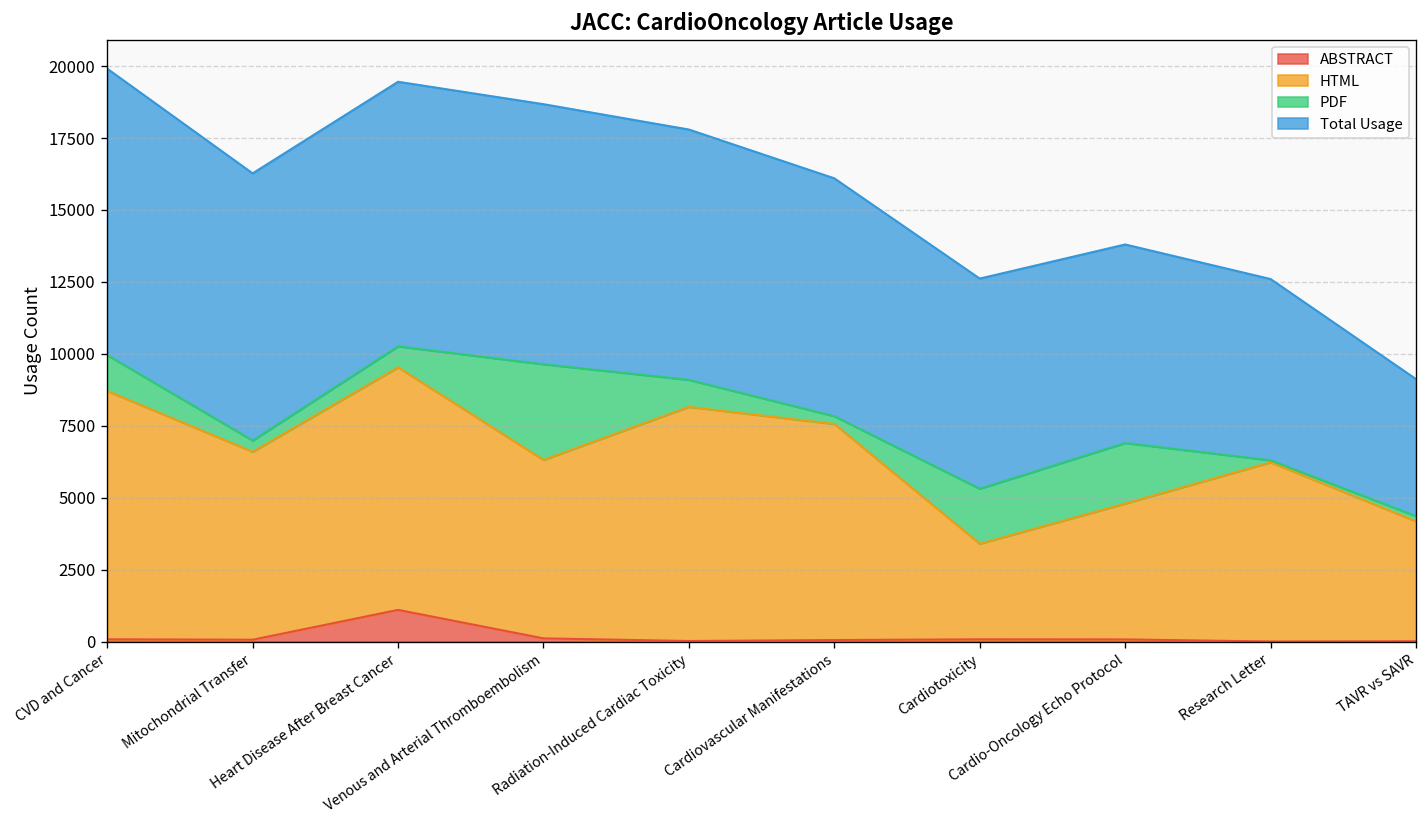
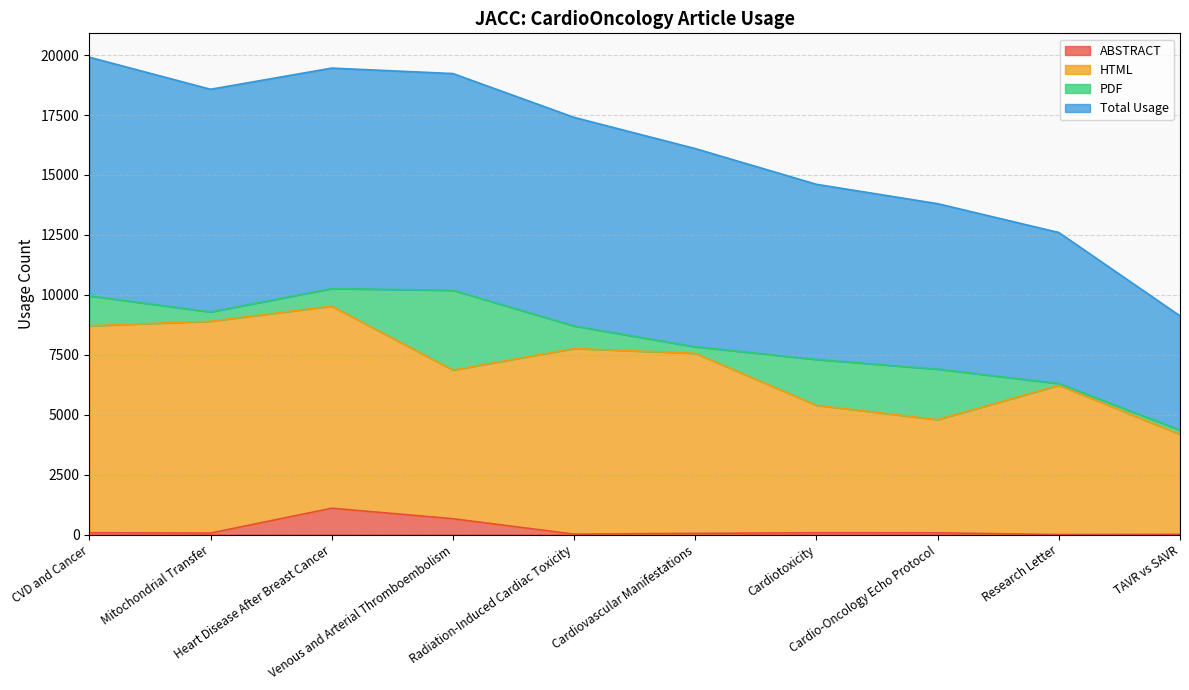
  {
    "ABSTRACT": {
      "CVD and Cancer": 100,
      "Mitochondrial Transfer": 100,
      "Heart Disease After Breast Cancer": 1100,
-     "Venous and Arterial Thromboembolism": 100,
+     "Venous and Arterial Thromboembolism": 700,
      "Radiation-Induced Cardiac Toxicity": 0,
      "Cardiovascular Manifestations": 100,
      "Cardiotoxicity": 100,
      "Cardio-Oncology Echo Protocol": 100,
      "Research Letter": 0,
      "TAVR vs SAVR": 0
    },
    "HTML": {
      "CVD and Cancer": 8600,
-     "Mitochondrial Transfer": 6500,
+     "Mitochondrial Transfer": 8800,
      "Heart Disease After Breast Cancer": 8400,
      "Venous and Arterial Thromboembolism": 6200,
-     "Radiation-Induced Cardiac Toxicity": 8100,
+     "Radiation-Induced Cardiac Toxicity": 7700,
      "Cardiovascular Manifestations": 7500,
-     "Cardiotoxicity": 3300,
+     "Cardiotoxicity": 5300,
      "Cardio-Oncology Echo Protocol": 4700,
      "TAVR vs SAVR": 4200
    },
    "PDF": {
      "CVD and Cancer": 1200,
      "Mitochondrial Transfer": 400,
      "Heart Disease After Breast Cancer": 700,
      "Venous and Arterial Thromboembolism": 3300,
      "Radiation-Induced Cardiac Toxicity": 900,
      "Cardiovascular Manifestations": 300,
      "Cardiotoxicity": 1900,
      "Cardio-Oncology Echo Protocol": 2100,
      "TAVR vs SAVR": 200
    },
    "Total Usage": {
      "CVD and Cancer": 10000,
      "Mitochondrial Transfer": 9300,
      "Heart Disease After Breast Cancer": 9200,
      "Venous and Arterial Thromboembolism": 9000,
      "Radiation-Induced Cardiac Toxicity": 8700,
      "Cardiovascular Manifestations": 8300,
      "Cardiotoxicity": 7300,
      "Cardio-Oncology Echo Protocol": 6900,
      "Research Letter": 6300,
      "TAVR vs SAVR": 4800
    }
  }
